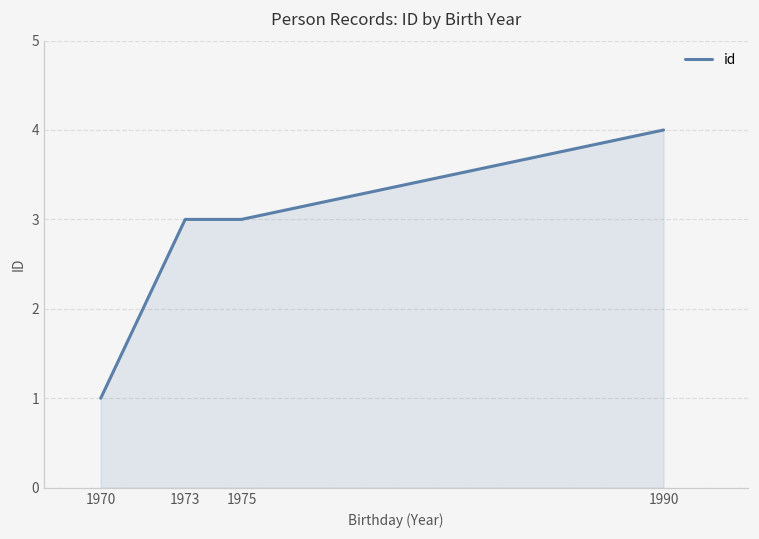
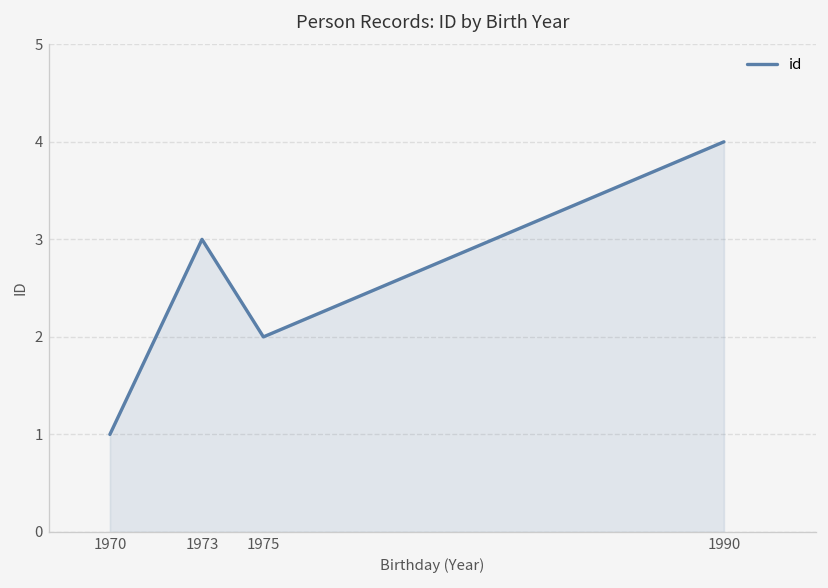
  {
    "1970": 1,
    "1973": 3,
-   "1975": 3,
+   "1975": 2,
    "1990": 4
  }
